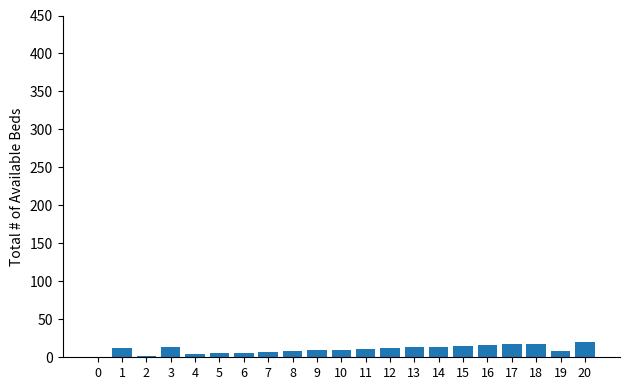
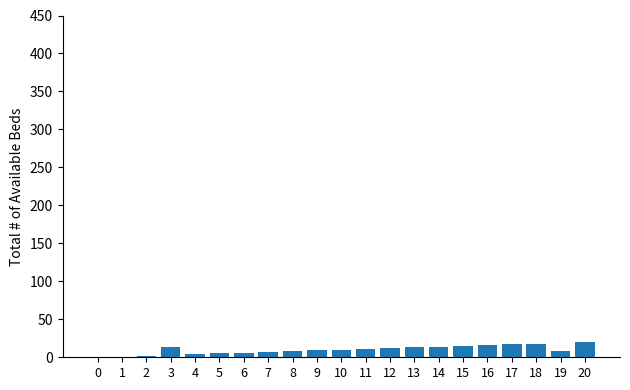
  {
    "0": 0,
-   "1": 10,
+   "1": 0,
    "3": 10,
    "4": 0,
    "5": 10,
    "6": 10,
    "7": 10,
    "8": 10,
    "9": 10,
    "10": 10,
    "11": 10,
    "12": 10,
    "13": 10,
    "14": 10,
    "15": 20,
    "16": 20,
    "17": 20,
    "18": 20,
    "19": 10,
    "20": 20
  }
